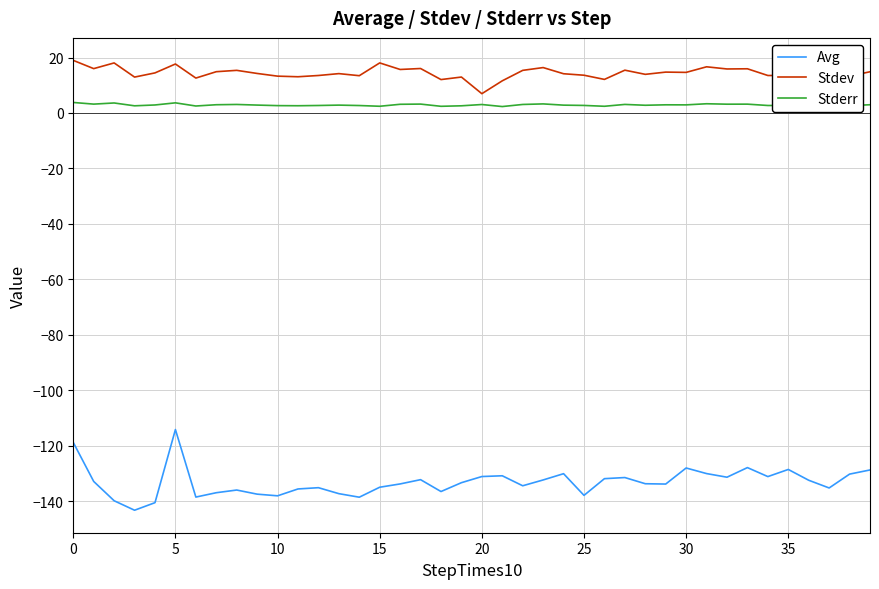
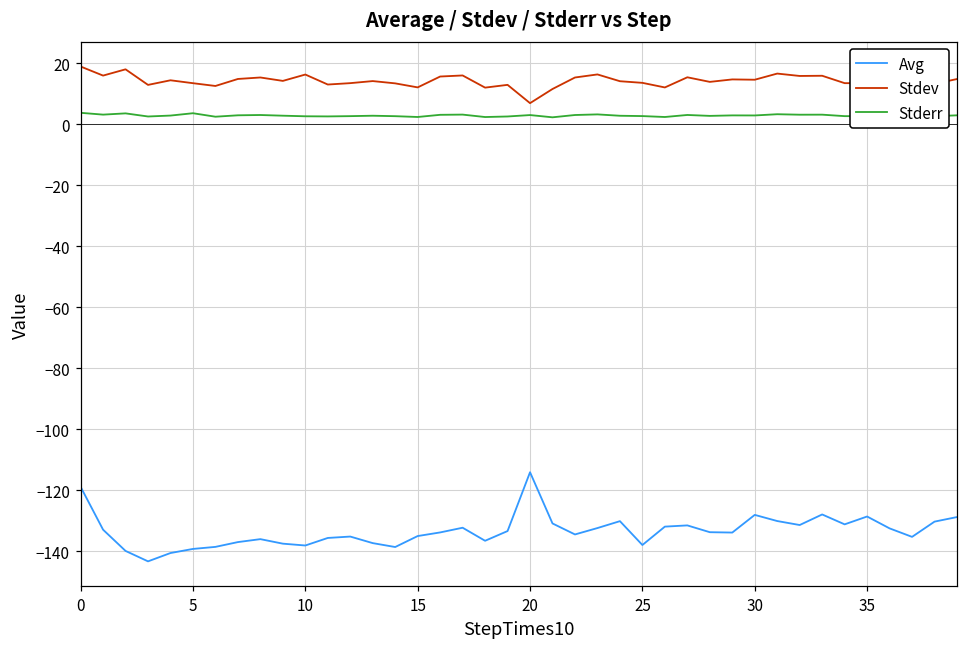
  {
    "Avg": {
      "0": -119,
-     "5": -114,
+     "5": -139,
      "10": -138,
      "15": -135,
-     "20": -131,
+     "20": -114,
      "25": -138,
      "30": -128,
      "35": -129
    },
    "Stdev": {
      "0": 19,
-     "5": 18,
-     "10": 13,
-     "15": 18,
+     "5": 14,
+     "10": 16,
+     "15": 12,
      "20": 7,
      "25": 14,
      "30": 15
    },
    "Stderr": {
      "0": 4,
      "5": 4,
      "10": 3,
      "15": 2,
      "20": 3,
      "25": 3,
      "30": 3
    }
  }
